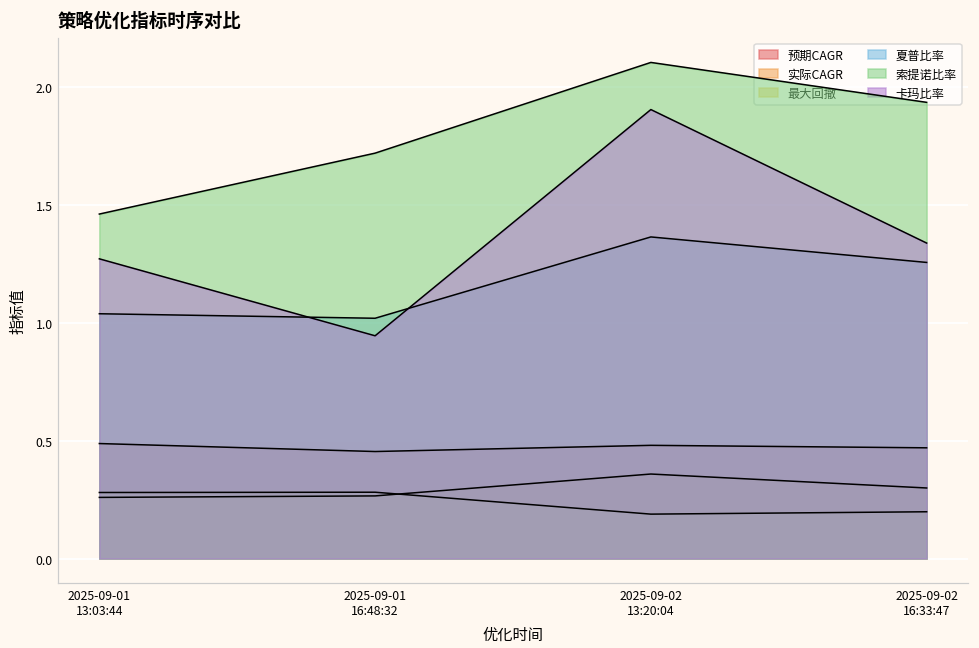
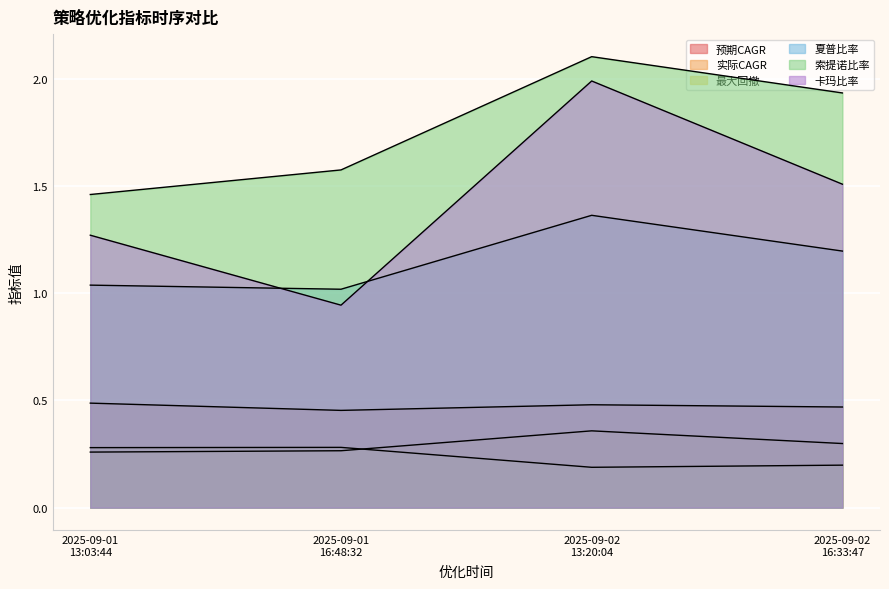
  {
    "夏普比率": {
      "2025-09-01 13:03:44": 1.04,
      "2025-09-01 16:48:32": 1.02,
      "2025-09-02 13:20:04": 1.36,
-     "2025-09-02 16:33:47": 1.26
+     "2025-09-02 16:33:47": 1.20
    },
    "索提诺比率": {
      "2025-09-01 13:03:44": 1.46,
-     "2025-09-01 16:48:32": 1.72,
+     "2025-09-01 16:48:32": 1.58,
      "2025-09-02 13:20:04": 2.10,
      "2025-09-02 16:33:47": 1.93
    },
    "卡玛比率": {
      "2025-09-01 13:03:44": 1.27,
      "2025-09-01 16:48:32": 0.94,
-     "2025-09-02 13:20:04": 1.90,
-     "2025-09-02 16:33:47": 1.34
+     "2025-09-02 13:20:04": 1.99,
+     "2025-09-02 16:33:47": 1.51
    }
  }
